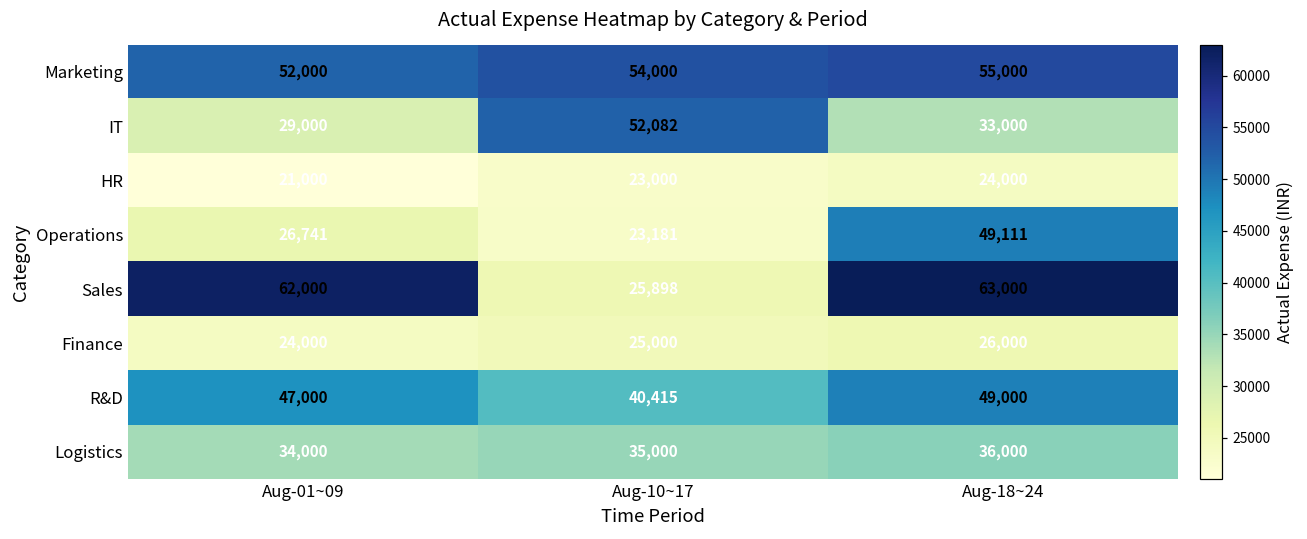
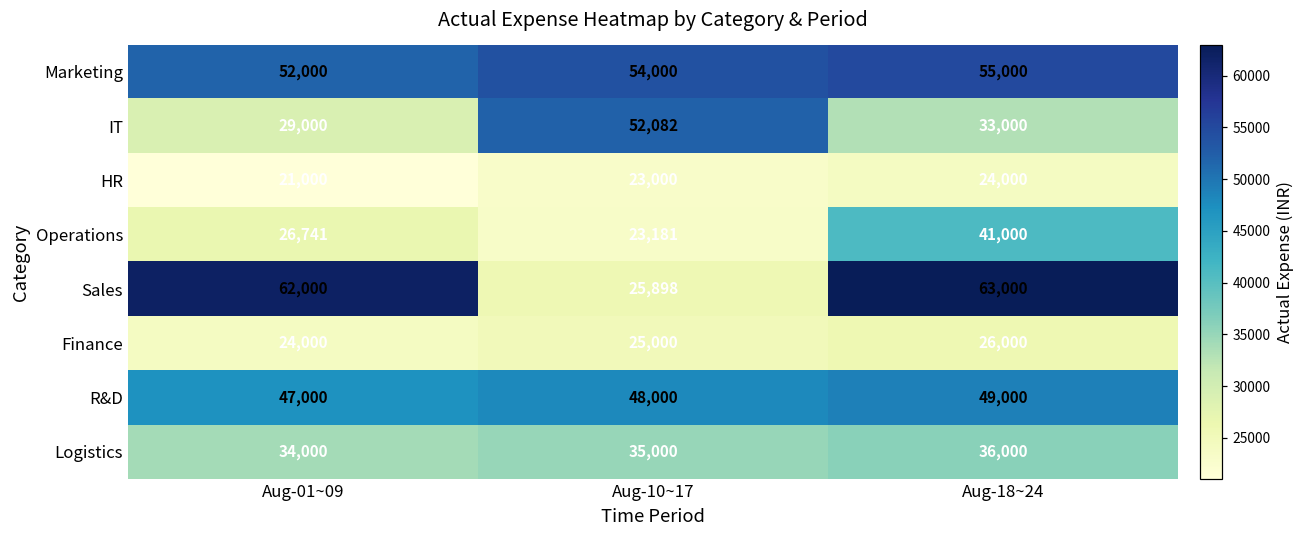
  {
    "Marketing": {
      "Aug-01~09": "52,000",
      "Aug-10~17": "54,000",
      "Aug-18~24": "55,000"
    },
    "IT": {
      "Aug-01~09": "29,000",
      "Aug-10~17": "52,082",
      "Aug-18~24": "33,000"
    },
    "HR": {
      "Aug-10~17": "23,000",
      "Aug-18~24": "24,000"
    },
    "Operations": {
      "Aug-01~09": "26,741",
      "Aug-10~17": "23,181",
-     "Aug-18~24": "49,111"
+     "Aug-18~24": "41,000"
    },
    "Sales": {
      "Aug-01~09": "62,000",
      "Aug-10~17": "25,898",
      "Aug-18~24": "63,000"
    },
    "Finance": {
      "Aug-01~09": "24,000",
      "Aug-10~17": "25,000",
      "Aug-18~24": "26,000"
    },
    "R&D": {
      "Aug-01~09": "47,000",
-     "Aug-10~17": "40,415",
+     "Aug-10~17": "48,000",
      "Aug-18~24": "49,000"
    },
    "Logistics": {
      "Aug-01~09": "34,000",
      "Aug-10~17": "35,000",
      "Aug-18~24": "36,000"
    }
  }
